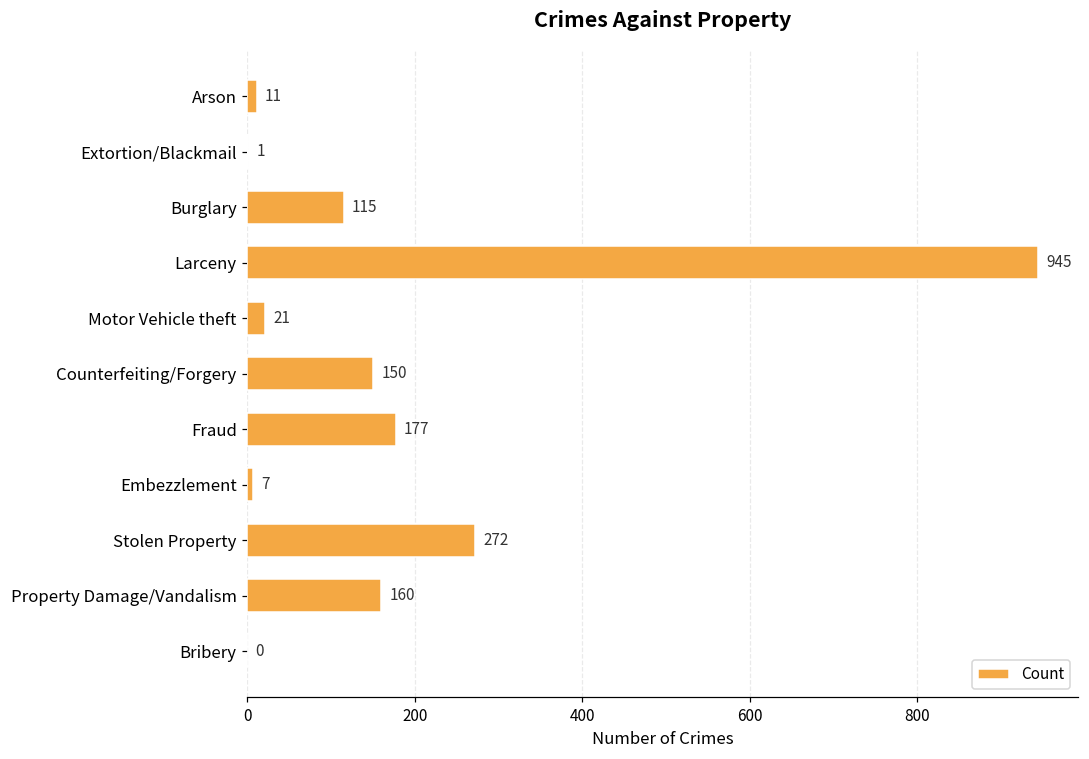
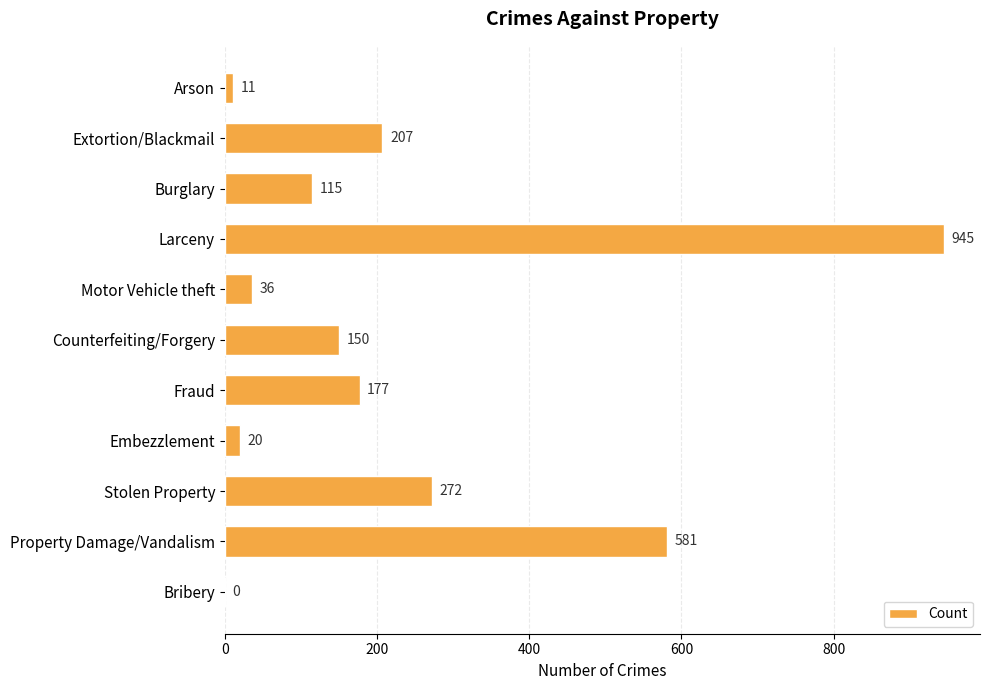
  {
    "Arson": 11,
-   "Extortion/Blackmail": 1,
+   "Extortion/Blackmail": 207,
    "Burglary": 115,
    "Larceny": 945,
-   "Motor Vehicle theft": 21,
+   "Motor Vehicle theft": 36,
    "Counterfeiting/Forgery": 150,
    "Fraud": 177,
-   "Embezzlement": 7,
+   "Embezzlement": 20,
    "Stolen Property": 272,
-   "Property Damage/Vandalism": 160,
+   "Property Damage/Vandalism": 581,
    "Bribery": 0
  }
